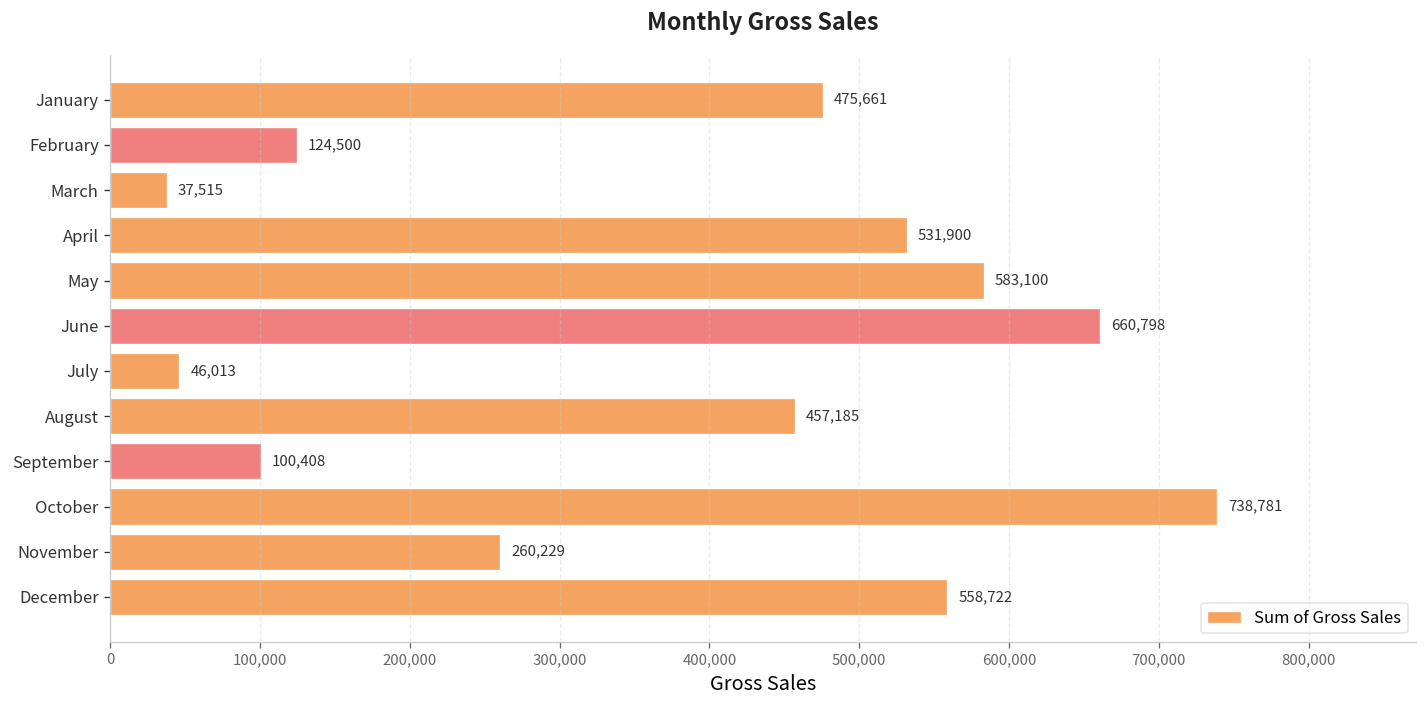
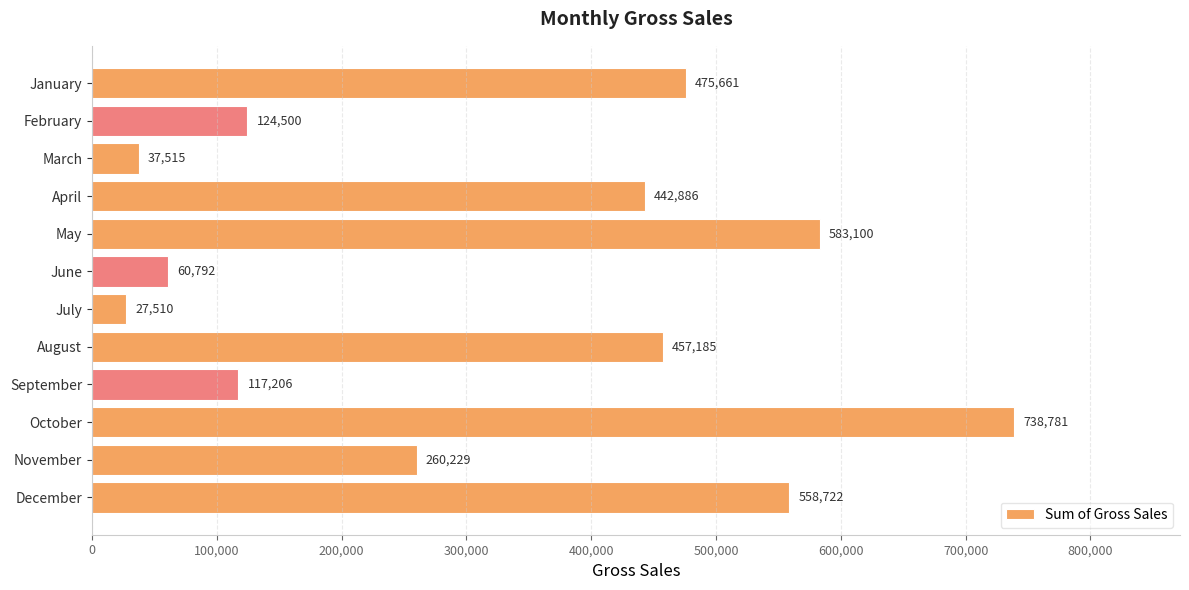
  {
    "January": "475,661",
    "February": "124,500",
    "March": "37,515",
-   "April": "531,900",
+   "April": "442,886",
    "May": "583,100",
-   "June": "660,798",
-   "July": "46,013",
+   "June": "60,792",
+   "July": "27,510",
    "August": "457,185",
-   "September": "100,408",
+   "September": "117,206",
    "October": "738,781",
    "November": "260,229",
    "December": "558,722"
  }
